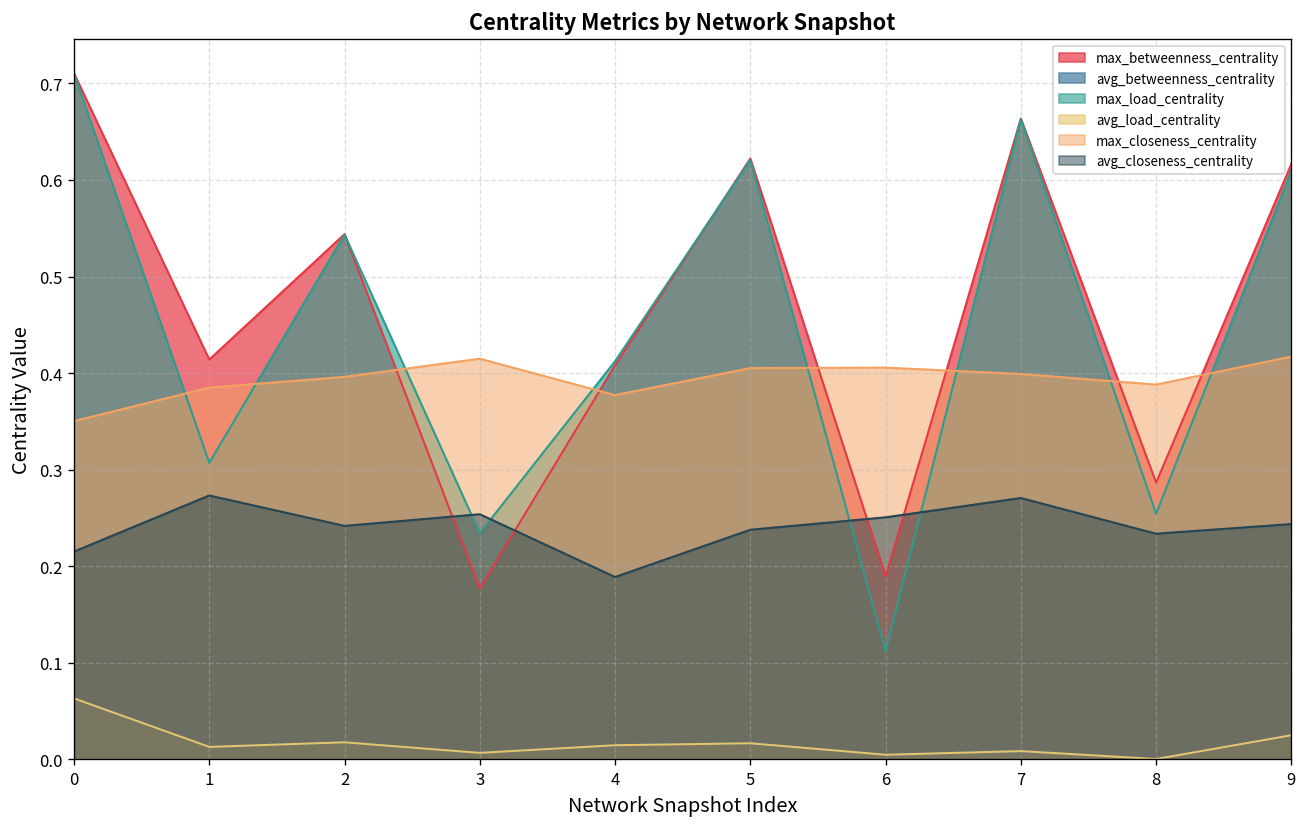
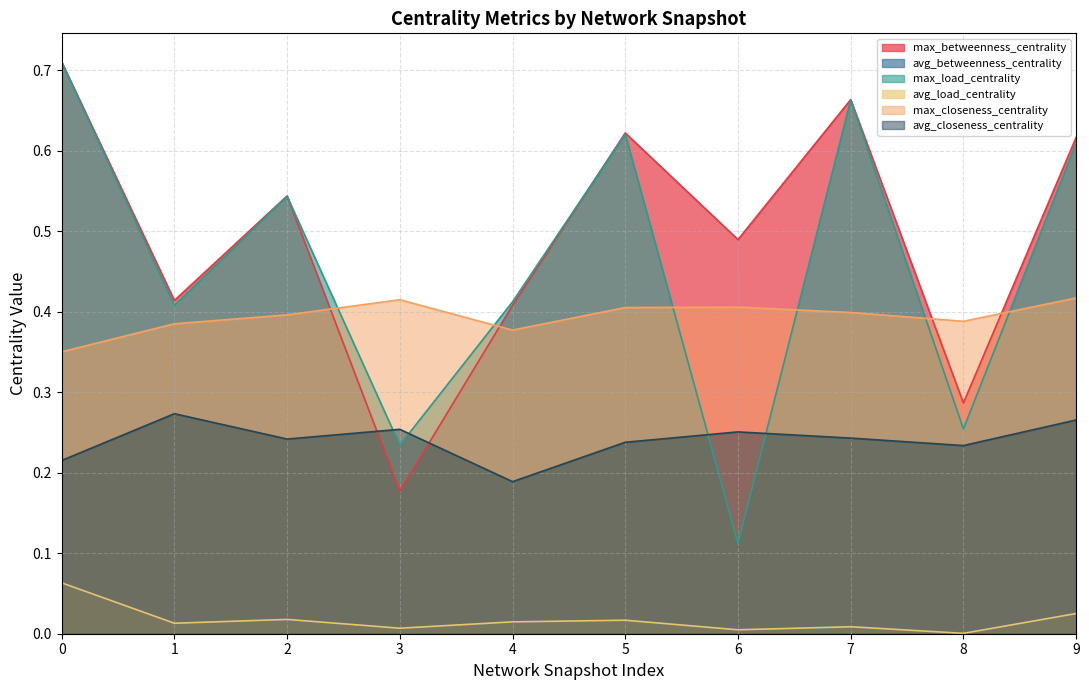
  {
    "max_betweenness_centrality": {
      "1": 0.41,
      "3": 0.18,
      "4": 0.41,
-     "6": 0.19,
+     "6": 0.49,
      "8": 0.29,
      "9": 0.62
    },
    "max_load_centrality": {
-     "1": 0.31,
+     "1": 0.41,
      "3": 0.23,
      "4": 0.41,
      "6": 0.11,
      "8": 0.25,
      "9": 0.61
    },
    "avg_closeness_centrality": {
      "0": 0.22,
      "1": 0.27,
      "2": 0.24,
      "3": 0.25,
      "4": 0.19,
      "5": 0.24,
      "6": 0.25,
-     "7": 0.27,
+     "7": 0.24,
      "8": 0.23,
-     "9": 0.24
+     "9": 0.27
    }
  }
